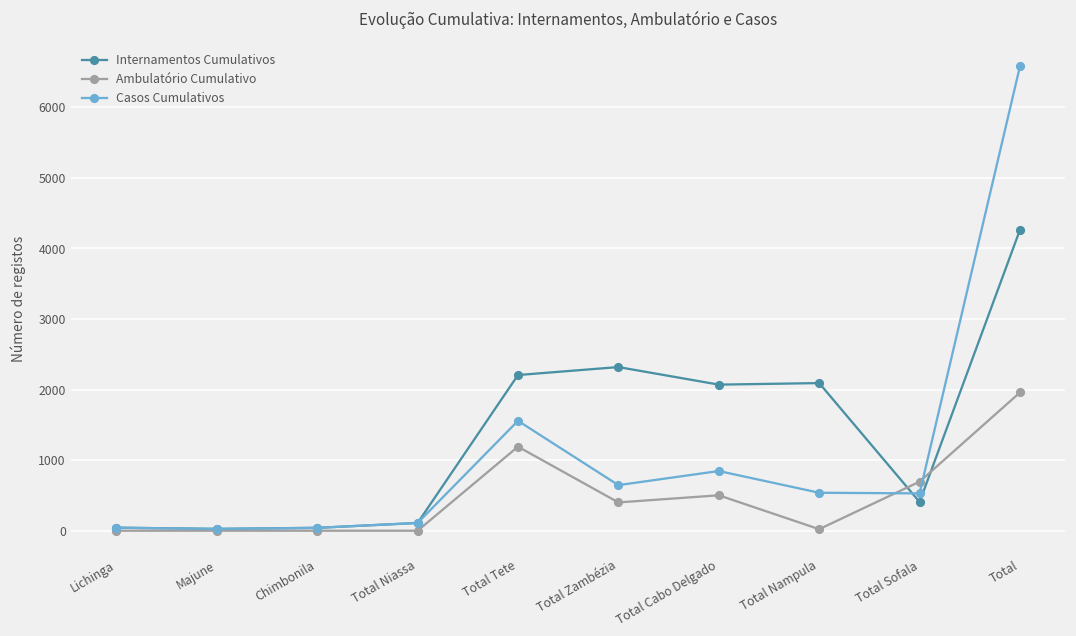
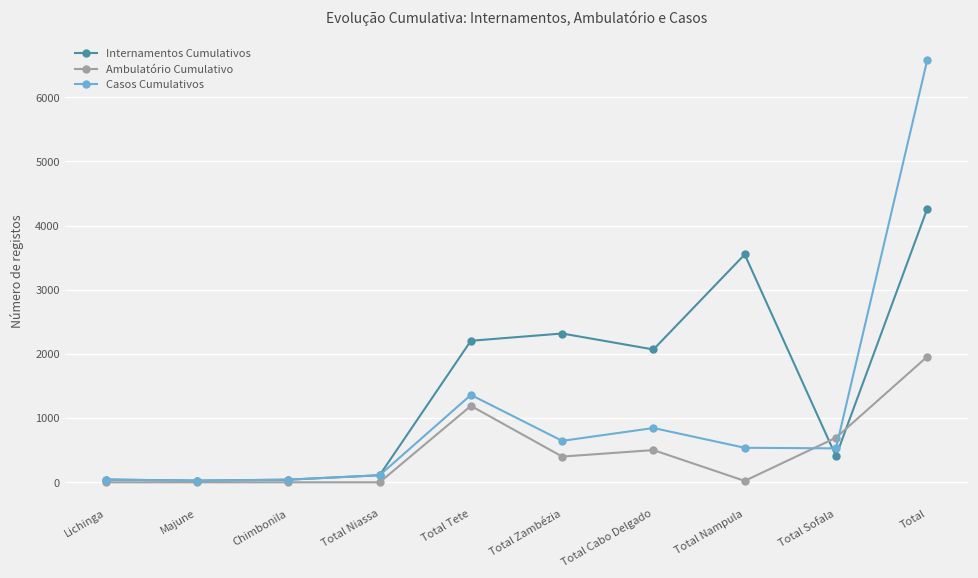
  {
    "Internamentos Cumulativos": {
      "Total Tete": 2200,
      "Total Zambézia": 2300,
      "Total Cabo Delgado": 2100,
-     "Total Nampula": 2100,
+     "Total Nampula": 3600,
      "Total Sofala": 400,
      "Total": 4300
    },
    "Ambulatório Cumulativo": {
      "Lichinga": 0,
      "Chimbonila": 0,
      "Total Niassa": 0,
      "Total Tete": 1200,
      "Total Zambézia": 400,
      "Total Cabo Delgado": 500,
      "Total Nampula": 0,
      "Total Sofala": 700,
      "Total": 2000
    },
    "Casos Cumulativos": {
-     "Total Tete": 1600,
+     "Total Tete": 1400,
      "Total Zambézia": 600,
      "Total Cabo Delgado": 800,
      "Total Nampula": 500,
      "Total Sofala": 500,
      "Total": 6600
    }
  }
